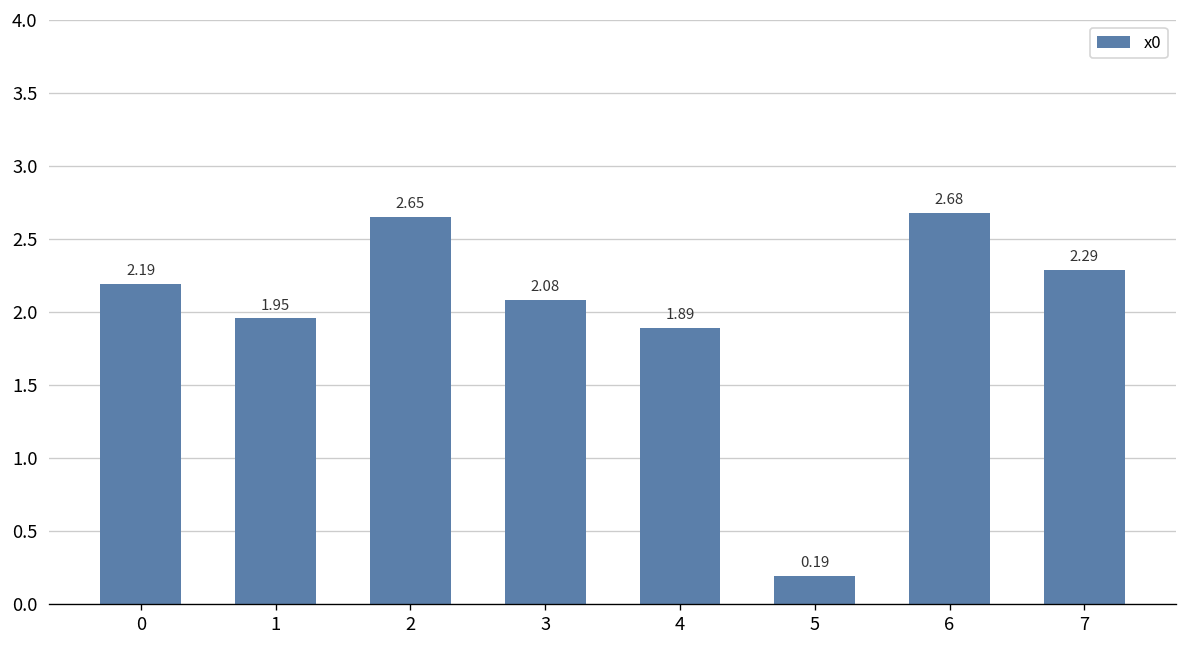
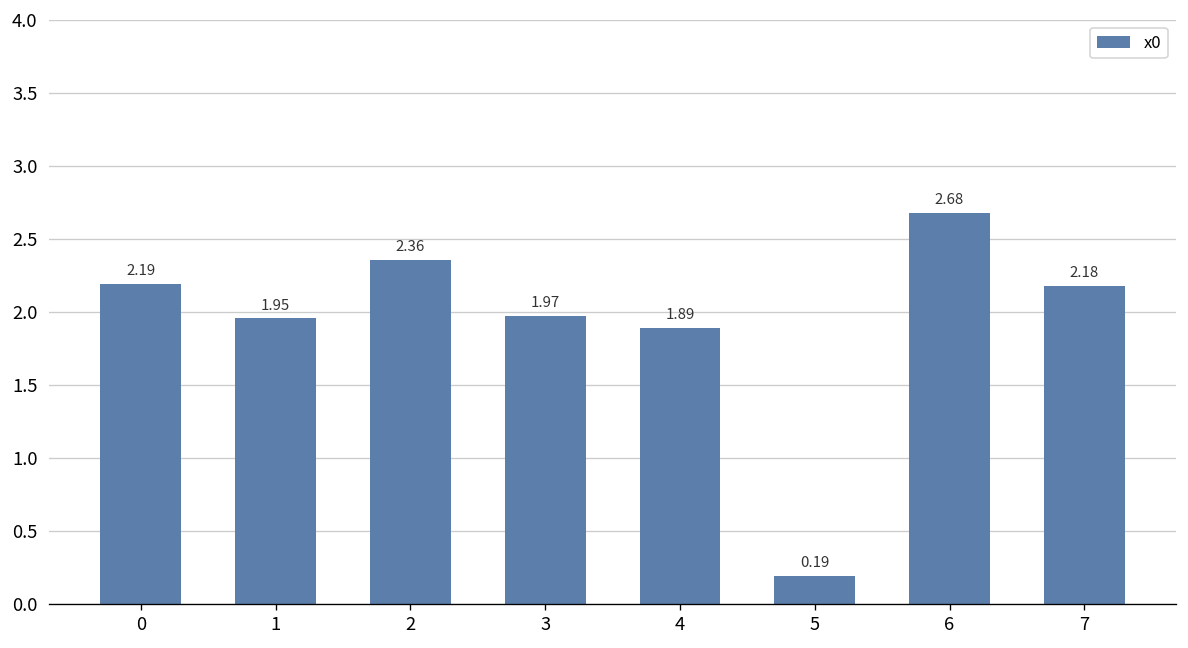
  {
    "0": 2.19,
    "1": 1.95,
-   "2": 2.65,
-   "3": 2.08,
+   "2": 2.36,
+   "3": 1.97,
    "4": 1.89,
    "5": 0.19,
    "6": 2.68,
-   "7": 2.29
+   "7": 2.18
  }
